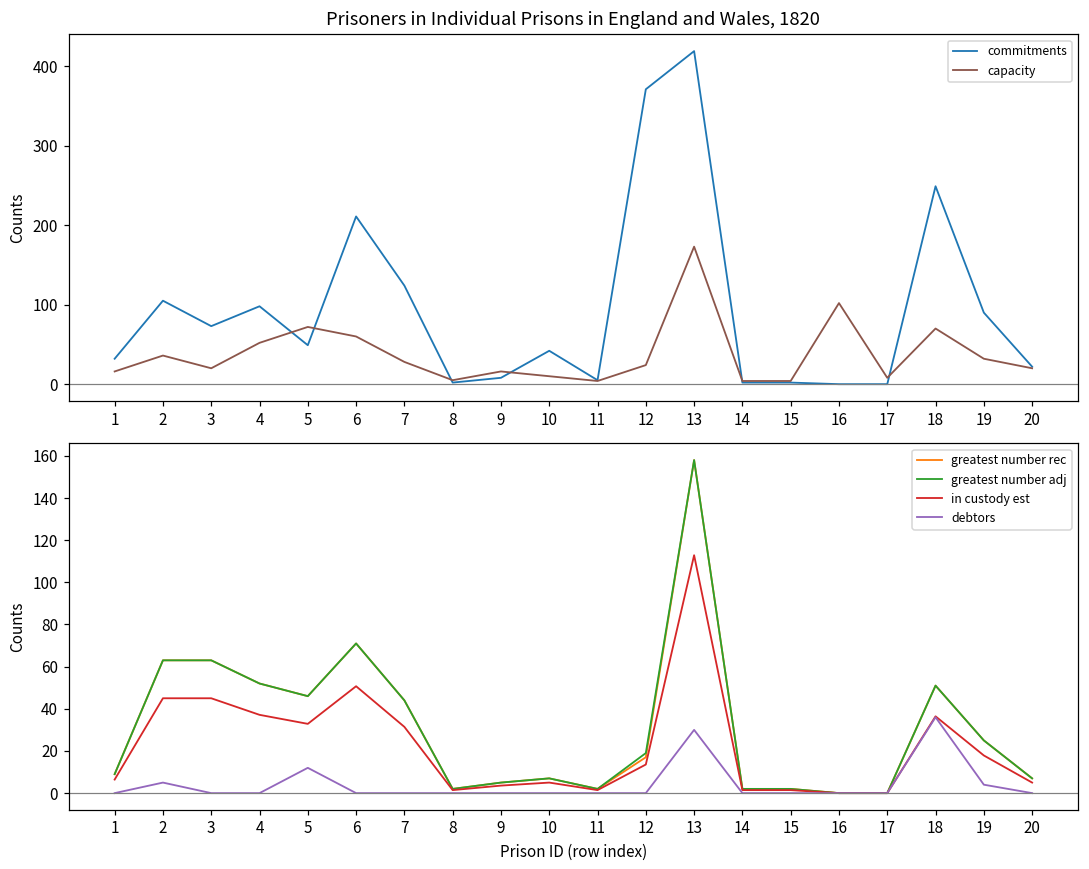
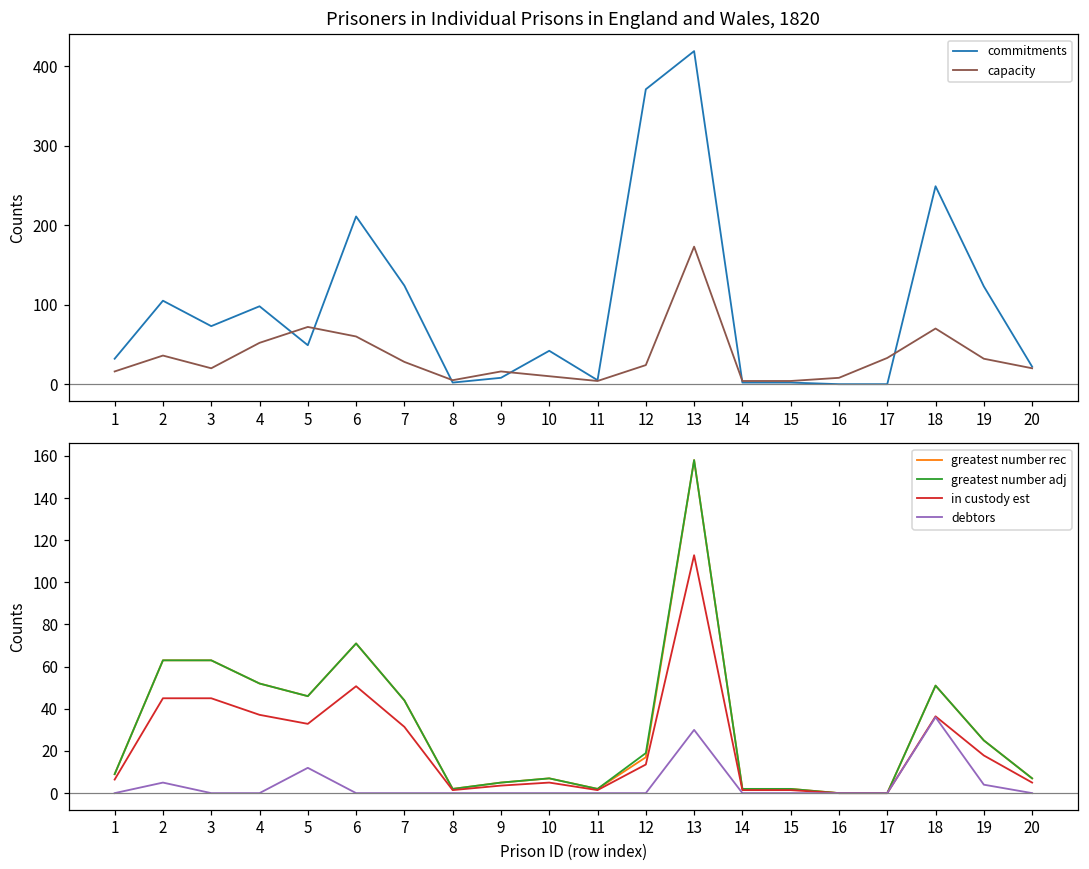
  {
    "Prisoners in Individual Prisons in England and Wales, 1820": {
      "commitments": {
        "1": 30,
        "2": 110,
        "3": 70,
        "4": 100,
        "5": 50,
        "6": 210,
        "7": 120,
        "9": 10,
        "10": 40,
        "12": 370,
        "13": 420,
        "16": 0,
        "17": 0,
        "18": 250,
-       "19": 90
+       "19": 120
      },
      "capacity": {
        "1": 20,
        "2": 40,
        "3": 20,
        "4": 50,
        "5": 70,
        "6": 60,
        "7": 30,
        "9": 20,
        "10": 10,
        "12": 20,
        "13": 170,
-       "16": 100,
-       "17": 10,
+       "16": 10,
+       "17": 30,
        "18": 70,
        "19": 30
      }
    }
  }
